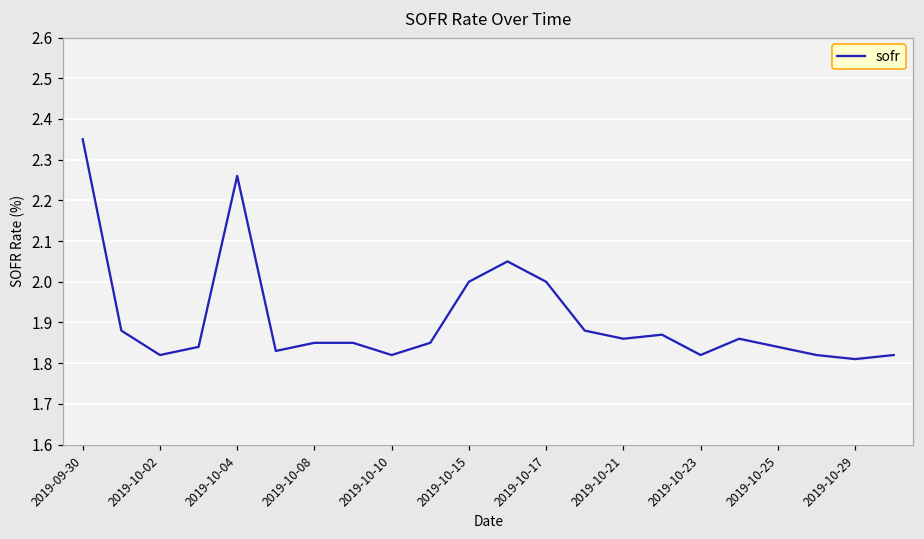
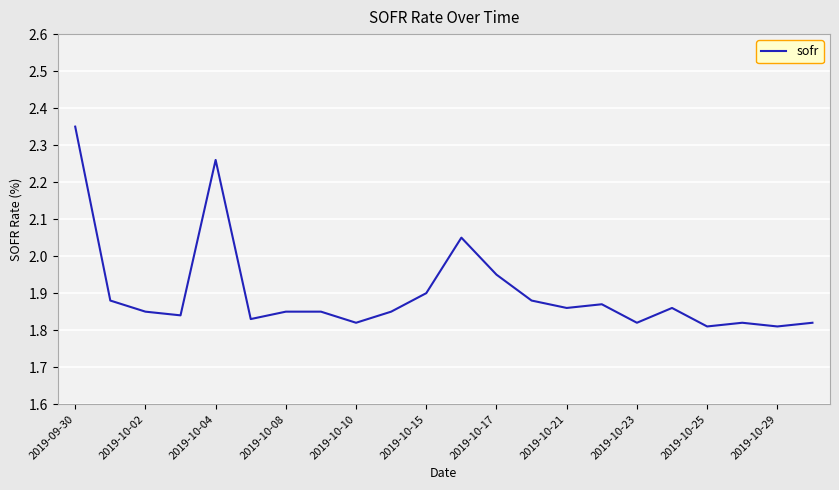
  {
    "2019-09-30": 2.35,
-   "2019-10-02": 1.82,
+   "2019-10-02": 1.85,
    "2019-10-04": 2.26,
    "2019-10-08": 1.85,
    "2019-10-10": 1.82,
-   "2019-10-15": 2.0,
-   "2019-10-17": 2.00,
+   "2019-10-15": 1.9,
+   "2019-10-17": 1.95,
    "2019-10-21": 1.86,
    "2019-10-23": 1.82,
-   "2019-10-25": 1.84,
+   "2019-10-25": 1.81,
    "2019-10-29": 1.81
  }
